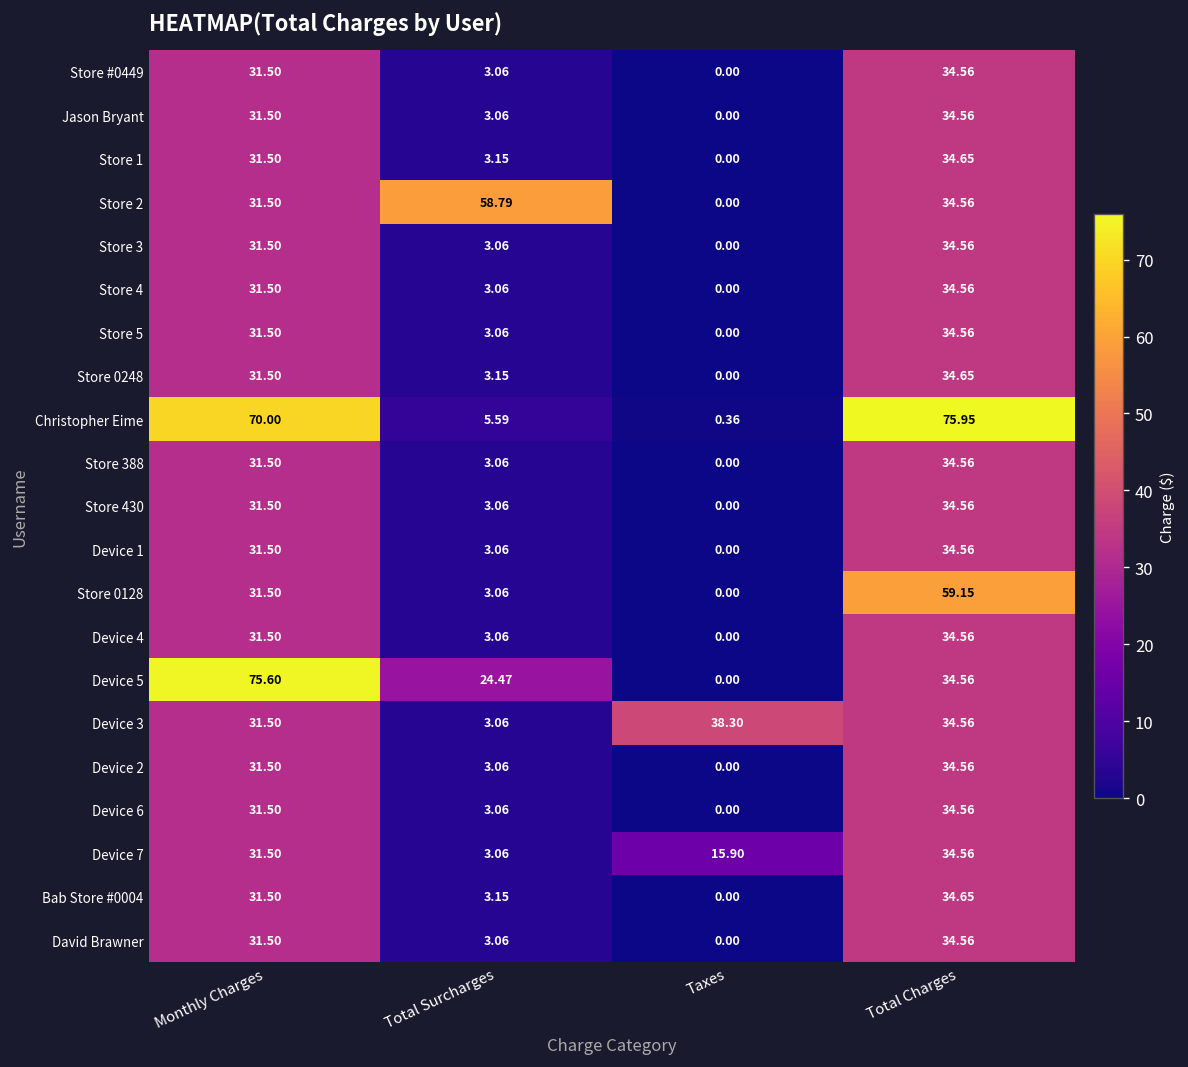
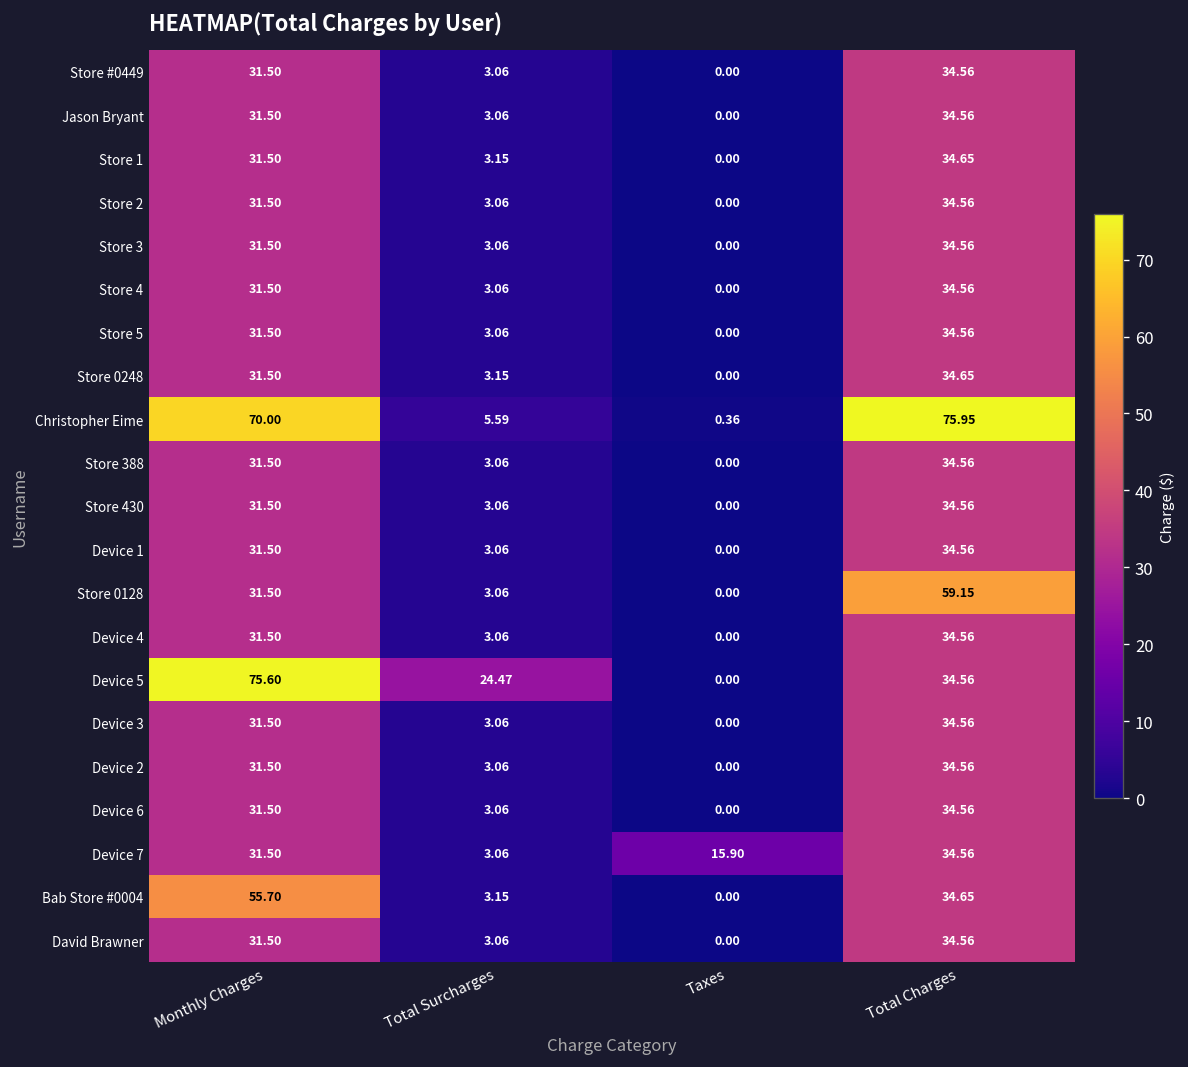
  {
    "Store #0449": {
      "Monthly Charges": 31.50,
      "Total Surcharges": 3.06,
      "Taxes": 0.00,
      "Total Charges": 34.56
    },
    "Jason Bryant": {
      "Monthly Charges": 31.50,
      "Total Surcharges": 3.06,
      "Taxes": 0.00,
      "Total Charges": 34.56
    },
    "Store 1": {
      "Monthly Charges": 31.50,
      "Total Surcharges": 3.15,
      "Taxes": 0.00,
      "Total Charges": 34.65
    },
    "Store 2": {
      "Monthly Charges": 31.50,
-     "Total Surcharges": 58.79,
+     "Total Surcharges": 3.06,
      "Taxes": 0.00,
      "Total Charges": 34.56
    },
    "Store 3": {
      "Monthly Charges": 31.50,
      "Total Surcharges": 3.06,
      "Taxes": 0.00,
      "Total Charges": 34.56
    },
    "Store 4": {
      "Monthly Charges": 31.50,
      "Total Surcharges": 3.06,
      "Taxes": 0.00,
      "Total Charges": 34.56
    },
    "Store 5": {
      "Monthly Charges": 31.50,
      "Total Surcharges": 3.06,
      "Taxes": 0.00,
      "Total Charges": 34.56
    },
    "Store 0248": {
      "Monthly Charges": 31.50,
      "Total Surcharges": 3.15,
      "Taxes": 0.00,
      "Total Charges": 34.65
    },
    "Christopher Eime": {
      "Monthly Charges": 70.00,
      "Total Surcharges": 5.59,
      "Taxes": 0.36,
      "Total Charges": 75.95
    },
    "Store 388": {
      "Monthly Charges": 31.50,
      "Total Surcharges": 3.06,
      "Taxes": 0.00,
      "Total Charges": 34.56
    },
    "Store 430": {
      "Monthly Charges": 31.50,
      "Total Surcharges": 3.06,
      "Taxes": 0.00,
      "Total Charges": 34.56
    },
    "Device 1": {
      "Monthly Charges": 31.50,
      "Total Surcharges": 3.06,
      "Taxes": 0.00,
      "Total Charges": 34.56
    },
    "Store 0128": {
      "Monthly Charges": 31.50,
      "Total Surcharges": 3.06,
      "Taxes": 0.00,
      "Total Charges": 59.15
    },
    "Device 4": {
      "Monthly Charges": 31.50,
      "Total Surcharges": 3.06,
      "Taxes": 0.00,
      "Total Charges": 34.56
    },
    "Device 5": {
      "Monthly Charges": 75.60,
      "Total Surcharges": 24.47,
      "Taxes": 0.00,
      "Total Charges": 34.56
    },
    "Device 3": {
      "Monthly Charges": 31.50,
      "Total Surcharges": 3.06,
-     "Taxes": 38.30,
+     "Taxes": 0.00,
      "Total Charges": 34.56
    },
    "Device 2": {
      "Monthly Charges": 31.50,
      "Total Surcharges": 3.06,
      "Taxes": 0.00,
      "Total Charges": 34.56
    },
    "Device 6": {
      "Monthly Charges": 31.50,
      "Total Surcharges": 3.06,
      "Taxes": 0.00,
      "Total Charges": 34.56
    },
    "Device 7": {
      "Monthly Charges": 31.50,
      "Total Surcharges": 3.06,
      "Taxes": 15.90,
      "Total Charges": 34.56
    },
    "Bab Store #0004": {
-     "Monthly Charges": 31.50,
+     "Monthly Charges": 55.70,
      "Total Surcharges": 3.15,
      "Taxes": 0.00,
      "Total Charges": 34.65
    },
    "David Brawner": {
      "Monthly Charges": 31.50,
      "Total Surcharges": 3.06,
      "Taxes": 0.00,
      "Total Charges": 34.56
    }
  }
